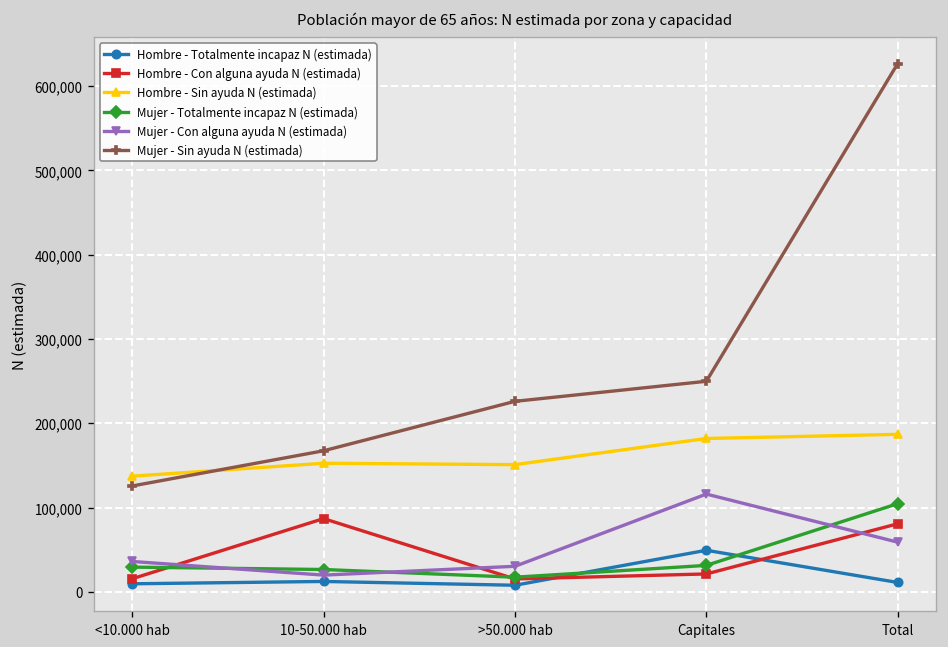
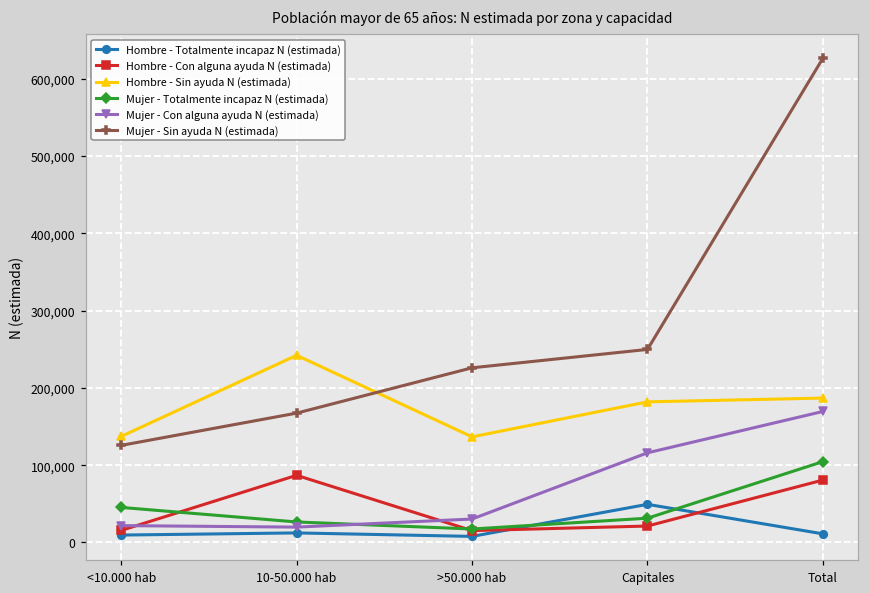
  {
    "Hombre - Totalmente incapaz N (estimada)": {
      "<10.000 hab": "10,000",
      "10-50.000 hab": "10,000",
      ">50.000 hab": "10,000",
      "Capitales": "50,000",
      "Total": "10,000"
    },
    "Hombre - Con alguna ayuda N (estimada)": {
      "<10.000 hab": "20,000",
      "10-50.000 hab": "90,000",
      "Capitales": "20,000",
      "Total": "80,000"
    },
    "Hombre - Sin ayuda N (estimada)": {
      "<10.000 hab": "140,000",
-     "10-50.000 hab": "150,000",
-     ">50.000 hab": "150,000",
+     "10-50.000 hab": "240,000",
+     ">50.000 hab": "140,000",
      "Capitales": "180,000",
      "Total": "190,000"
    },
    "Mujer - Totalmente incapaz N (estimada)": {
-     "<10.000 hab": "30,000",
+     "<10.000 hab": "50,000",
      "10-50.000 hab": "30,000",
      "Capitales": "30,000",
      "Total": "100,000"
    },
    "Mujer - Con alguna ayuda N (estimada)": {
-     "<10.000 hab": "40,000",
+     "<10.000 hab": "20,000",
      "10-50.000 hab": "20,000",
      ">50.000 hab": "30,000",
      "Capitales": "120,000",
-     "Total": "60,000"
+     "Total": "170,000"
    },
    "Mujer - Sin ayuda N (estimada)": {
      "<10.000 hab": "130,000",
      "10-50.000 hab": "170,000",
      ">50.000 hab": "230,000",
      "Capitales": "250,000",
      "Total": "630,000"
    }
  }
